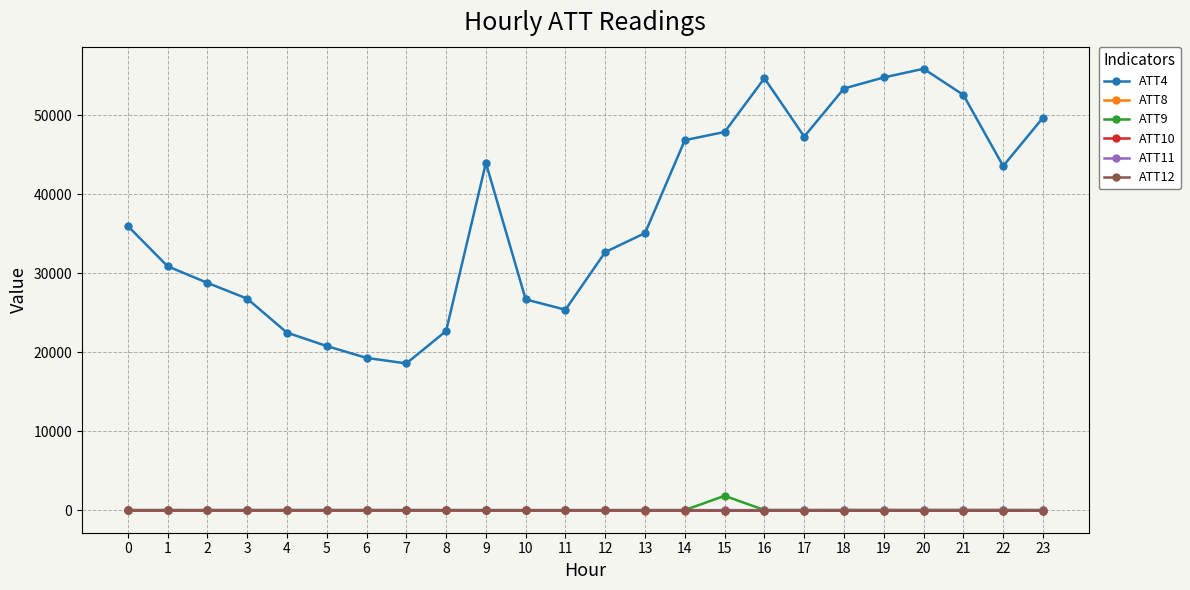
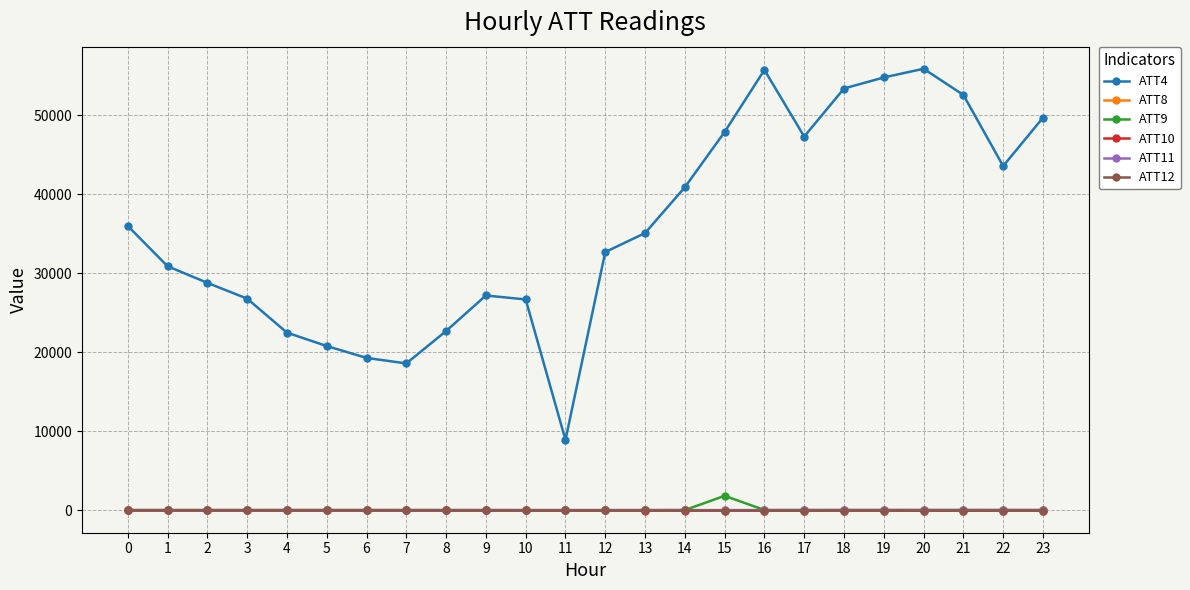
  {
    "ATT4": {
      "0": 36000,
      "1": 31000,
      "2": 29000,
      "3": 27000,
      "4": 23000,
      "5": 21000,
      "6": 19000,
      "7": 19000,
      "8": 23000,
-     "9": 44000,
+     "9": 27000,
      "10": 27000,
-     "11": 25000,
+     "11": 9000,
      "12": 33000,
      "13": 35000,
-     "14": 47000,
+     "14": 41000,
      "15": 48000,
-     "16": 55000,
+     "16": 56000,
      "17": 47000,
      "18": 53000,
      "19": 55000,
      "20": 56000,
      "21": 53000,
      "22": 44000,
      "23": 50000
    },
    "ATT9": {
      "15": 2000
    }
  }
